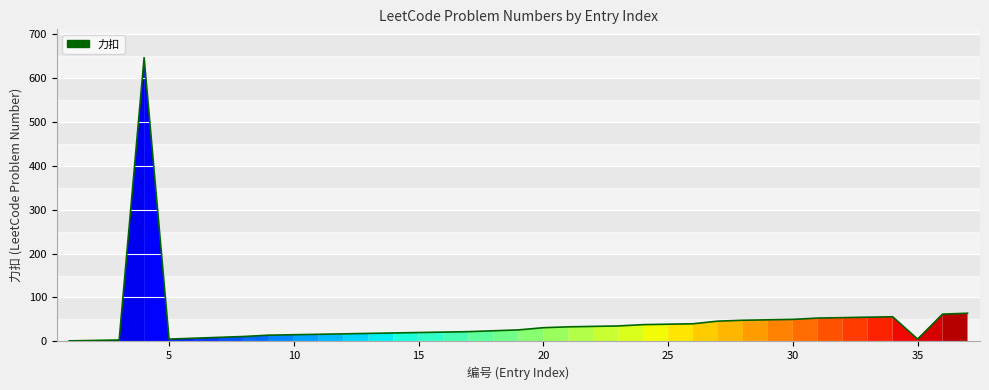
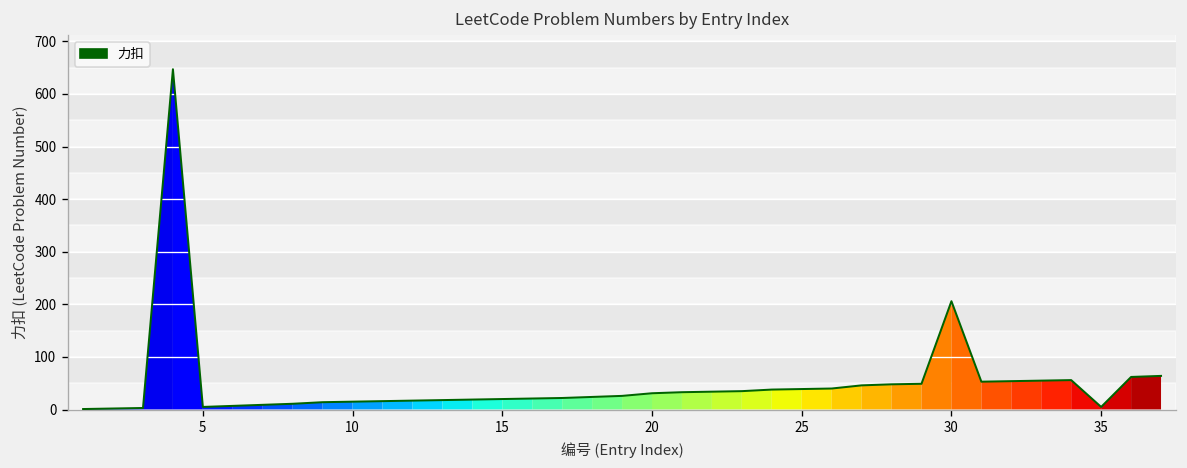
  {
    "5": 10,
    "10": 20,
    "15": 20,
    "20": 30,
    "25": 40,
-   "30": 50,
+   "30": 210,
    "35": 10
  }
